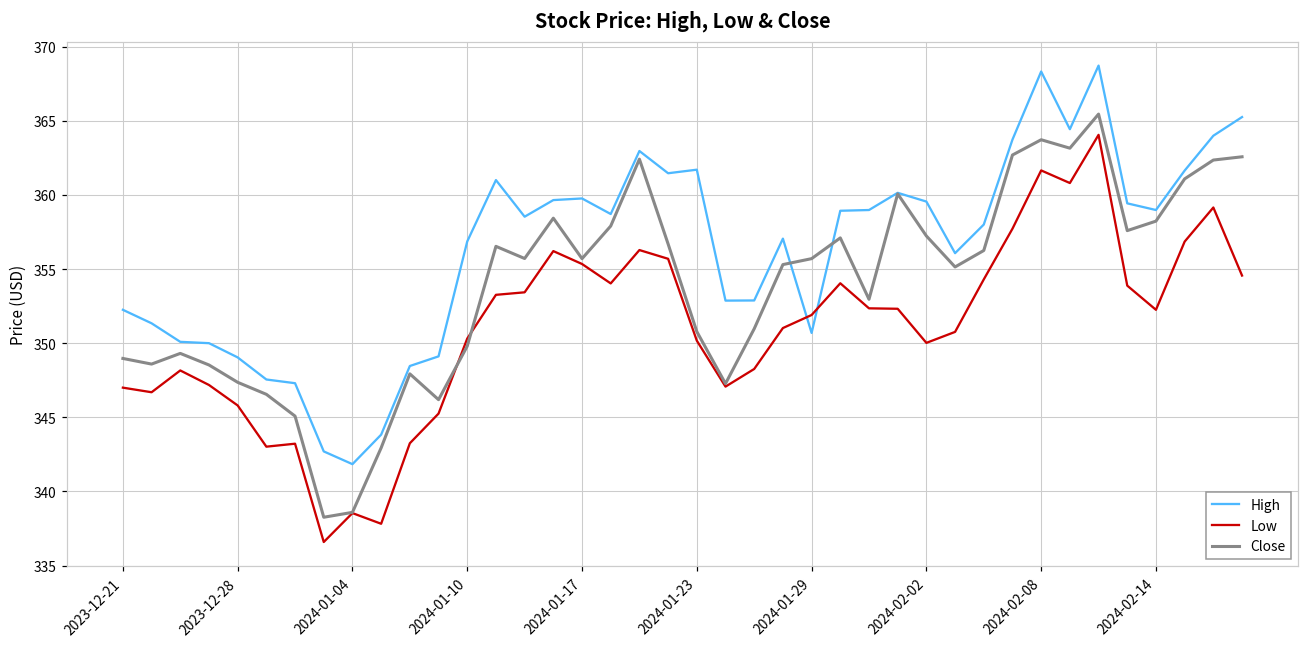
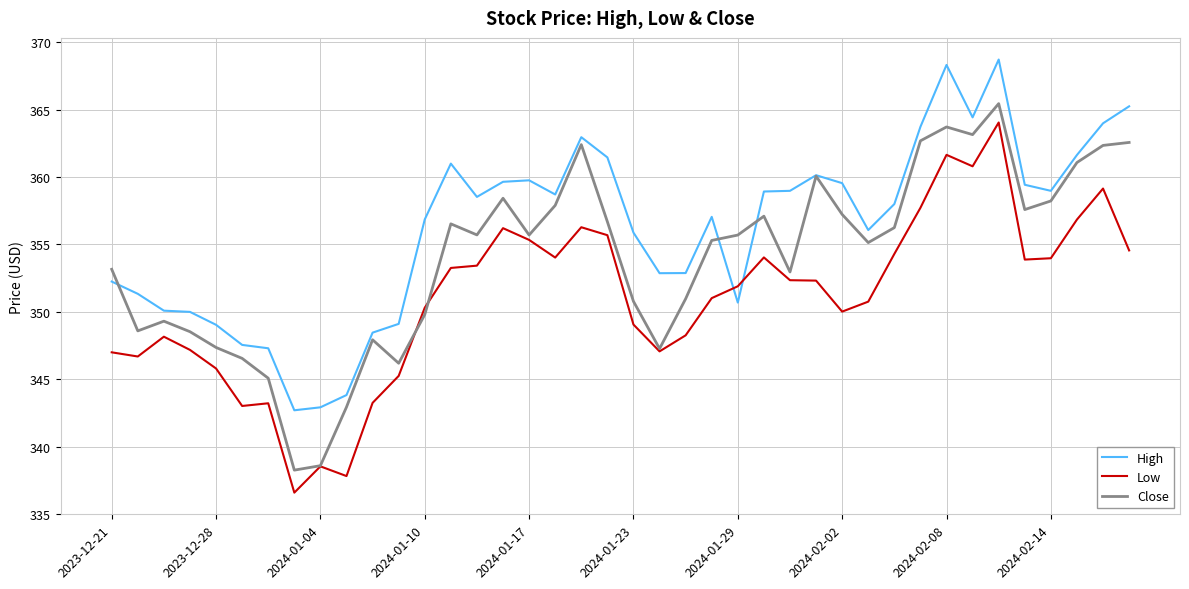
  {
    "High": {
      "2023-12-21": 352.3,
      "2023-12-28": 349.0,
-     "2024-01-04": 341.8,
+     "2024-01-04": 342.9,
      "2024-01-10": 356.9,
      "2024-01-17": 359.8,
-     "2024-01-23": 361.7,
+     "2024-01-23": 355.9,
      "2024-01-29": 350.7,
      "2024-02-02": 359.6,
      "2024-02-08": 368.3,
      "2024-02-14": 359.0
    },
    "Low": {
      "2023-12-21": 347.0,
      "2023-12-28": 345.8,
      "2024-01-10": 350.3,
      "2024-01-17": 355.3,
-     "2024-01-23": 350.2,
+     "2024-01-23": 349.1,
      "2024-01-29": 351.9,
      "2024-02-02": 350.0,
      "2024-02-08": 361.7,
-     "2024-02-14": 352.3
+     "2024-02-14": 354.0
    },
    "Close": {
-     "2023-12-21": 349.0,
+     "2023-12-21": 353.2,
      "2023-12-28": 347.4,
      "2024-01-10": 349.8,
      "2024-01-17": 355.7,
      "2024-01-23": 350.8,
      "2024-01-29": 355.7,
      "2024-02-02": 357.2,
      "2024-02-08": 363.7,
      "2024-02-14": 358.2
    }
  }
